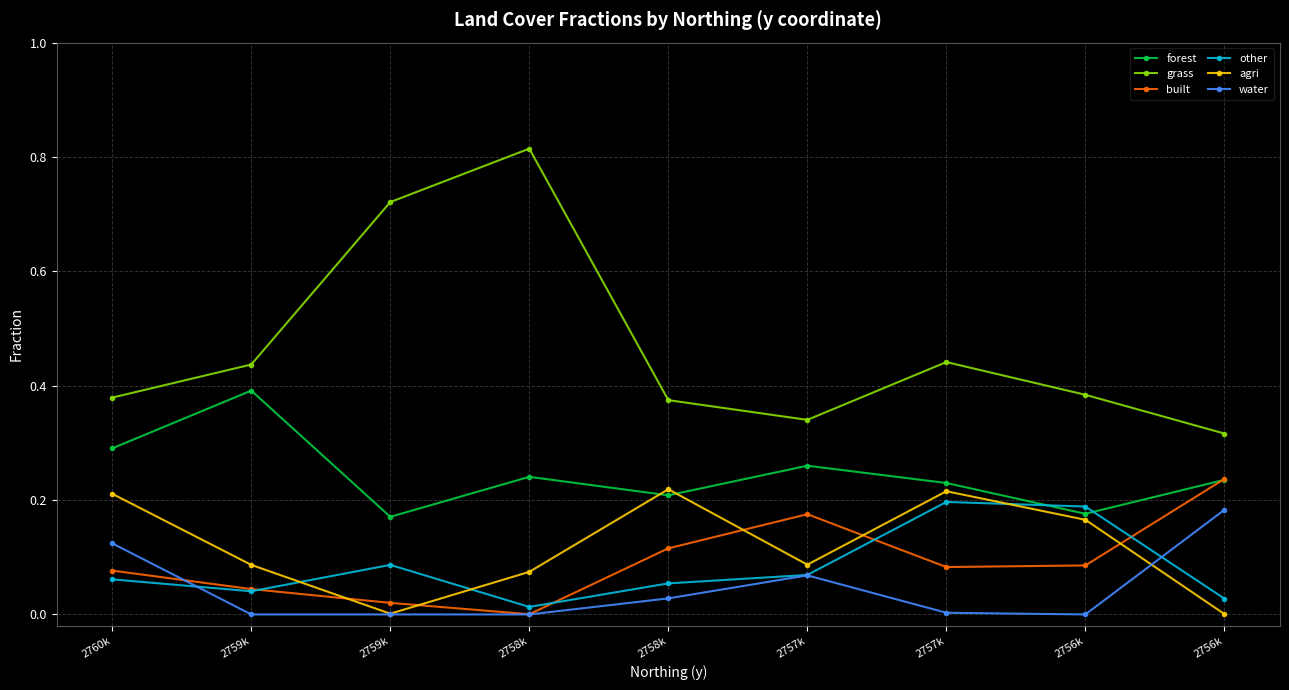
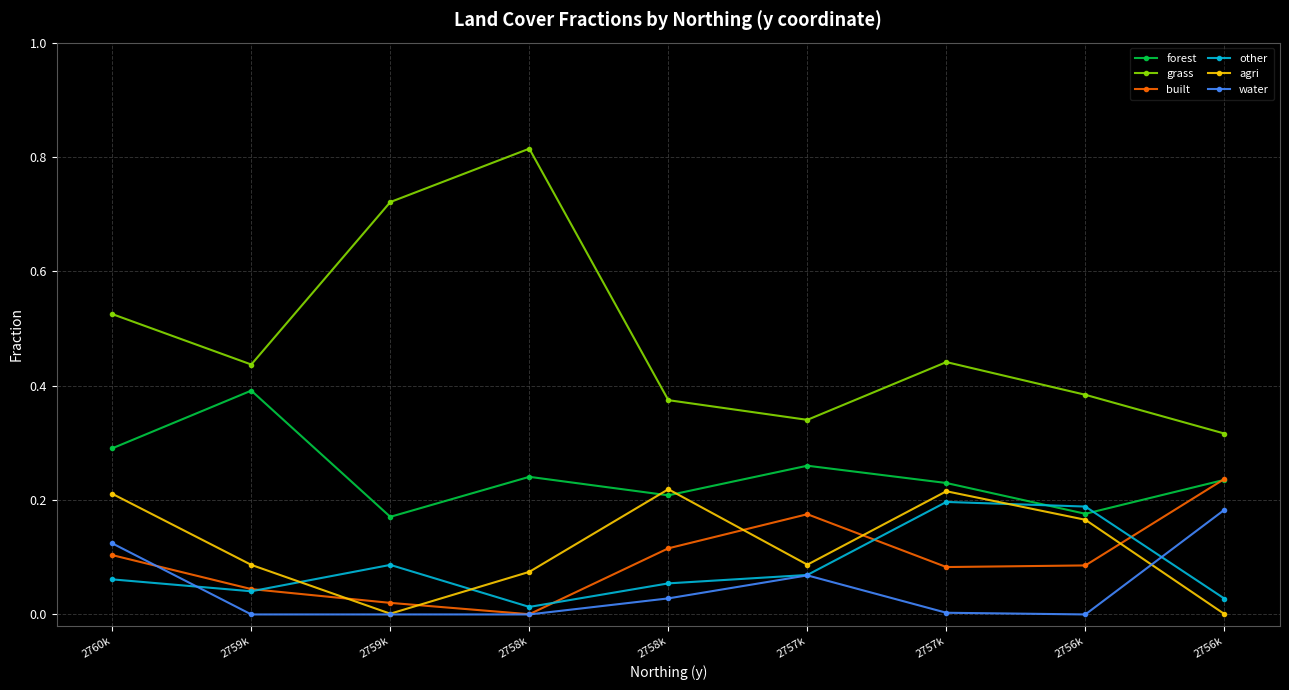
  {
    "forest": {
      "2760k": 0.29
    },
    "grass": {
-     "2760k": 0.38
+     "2760k": 0.53
    },
    "built": {
-     "2760k": 0.08
+     "2760k": 0.10
    },
    "other": {
      "2760k": 0.06
    },
    "agri": {
      "2760k": 0.21
    },
    "water": {
      "2760k": 0.12
    }
  }
